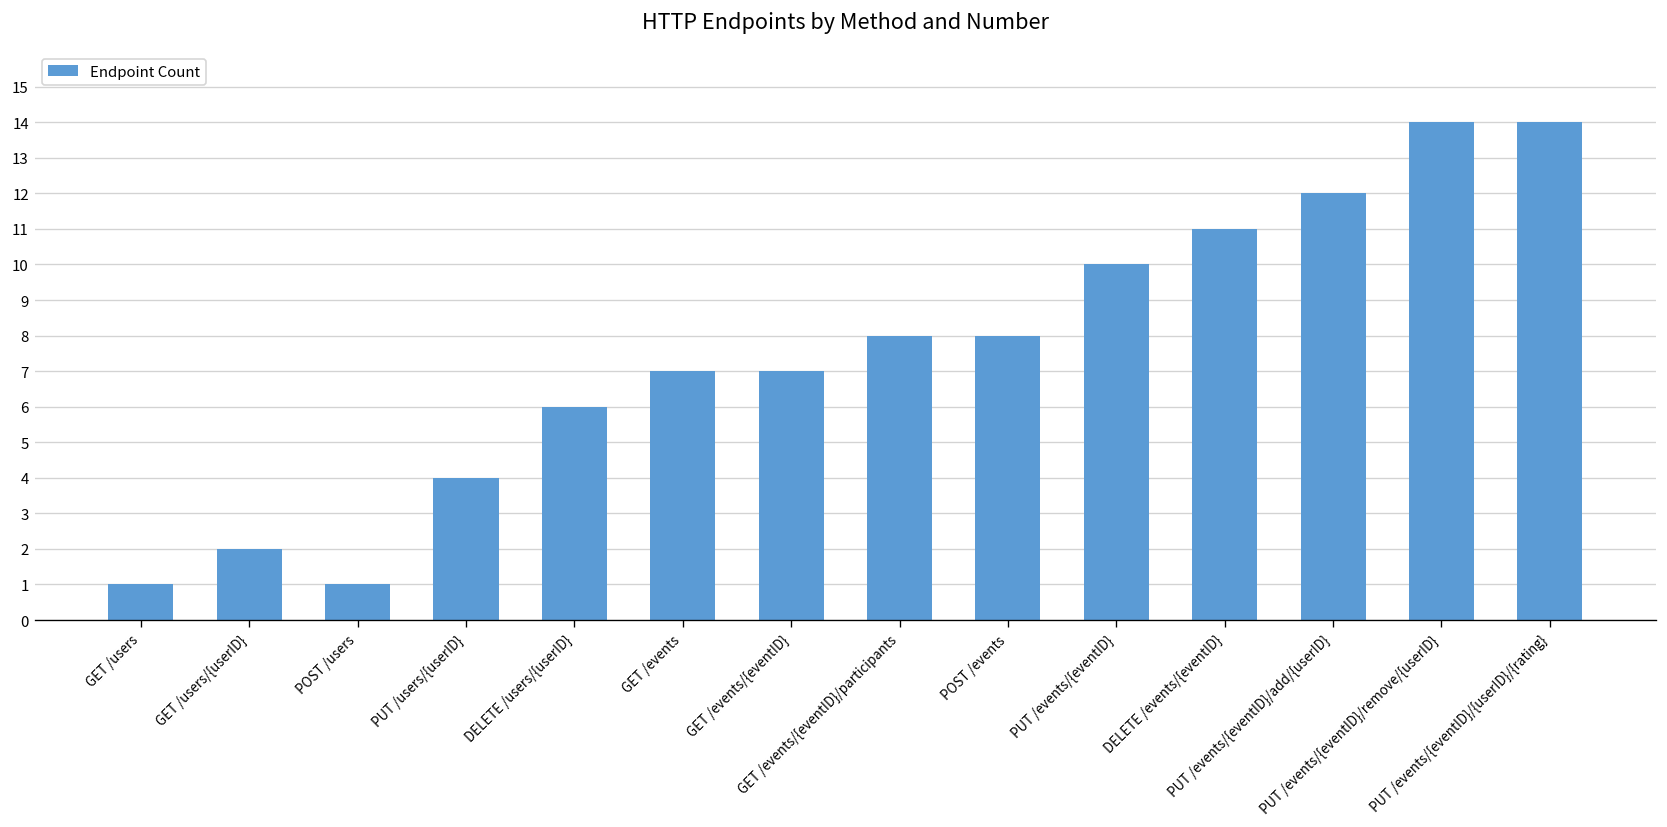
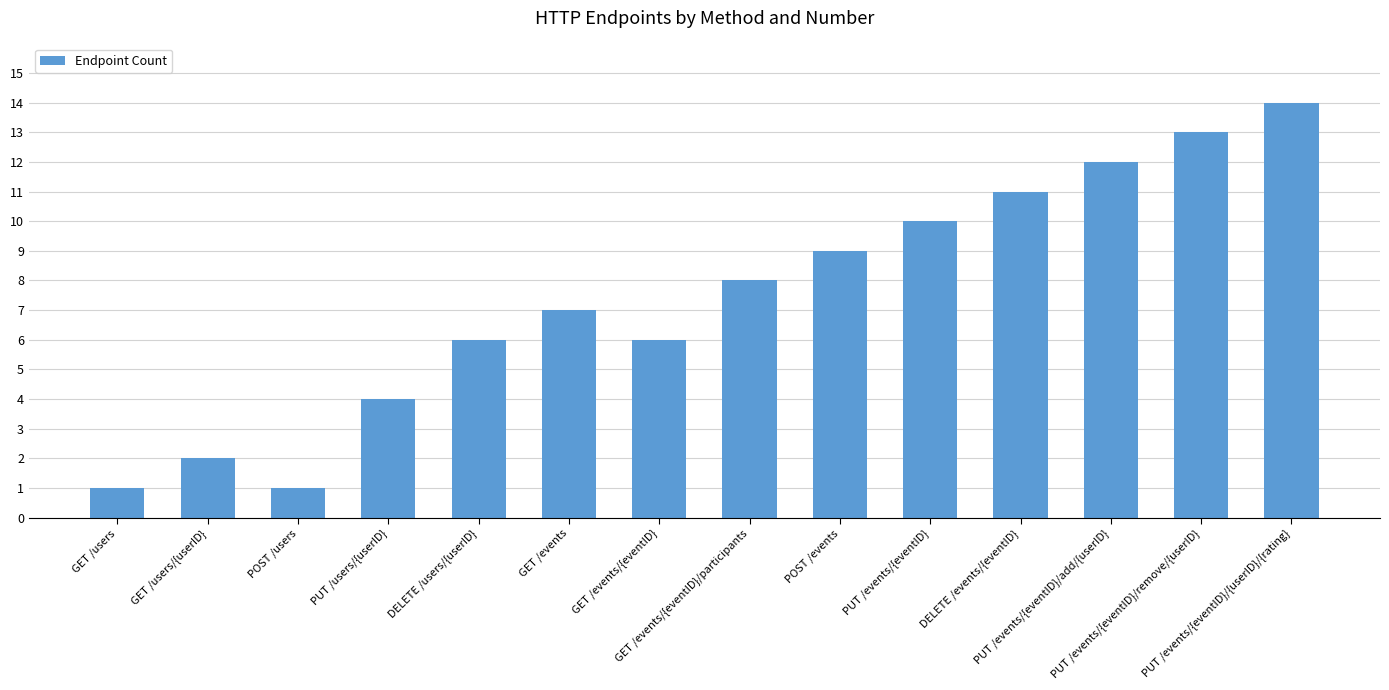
  {
    "GET /users": 1,
    "GET /users/{userID}": 2,
    "POST /users": 1,
    "PUT /users/{userID}": 4,
    "DELETE /users/{userID}": 6,
    "GET /events": 7,
-   "GET /events/{eventID}": 7,
+   "GET /events/{eventID}": 6,
    "GET /events/{eventID}/participants": 8,
-   "POST /events": 8,
+   "POST /events": 9,
    "PUT /events/{eventID}": 10,
    "DELETE /events/{eventID}": 11,
    "PUT /events/{eventID}/add/{userID}": 12,
-   "PUT /events/{eventID}/remove/{userID}": 14,
+   "PUT /events/{eventID}/remove/{userID}": 13,
    "PUT /events/{eventID}/{userID}/{rating}": 14
  }
